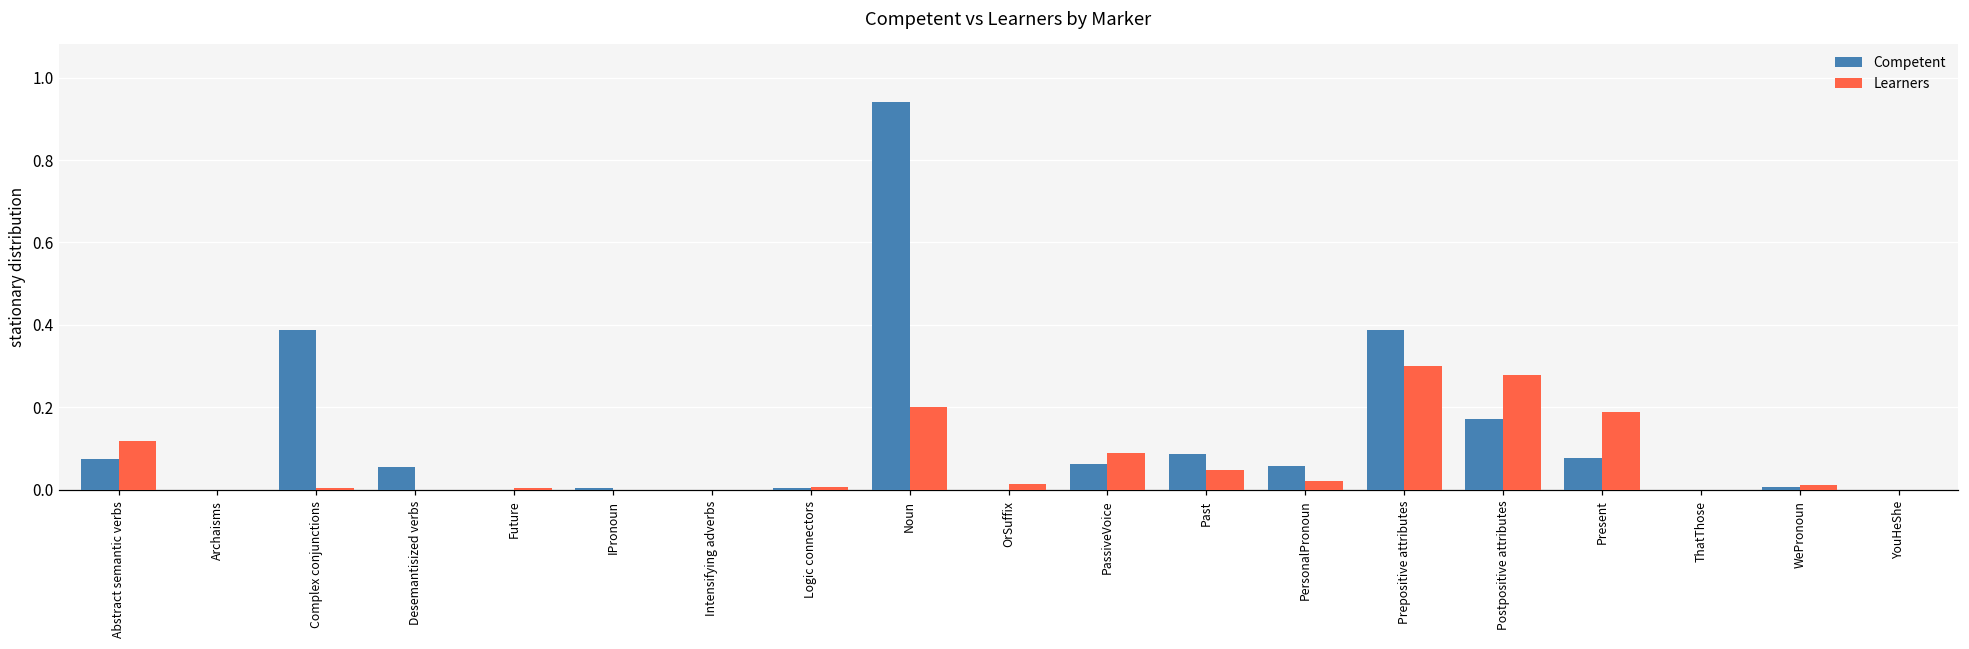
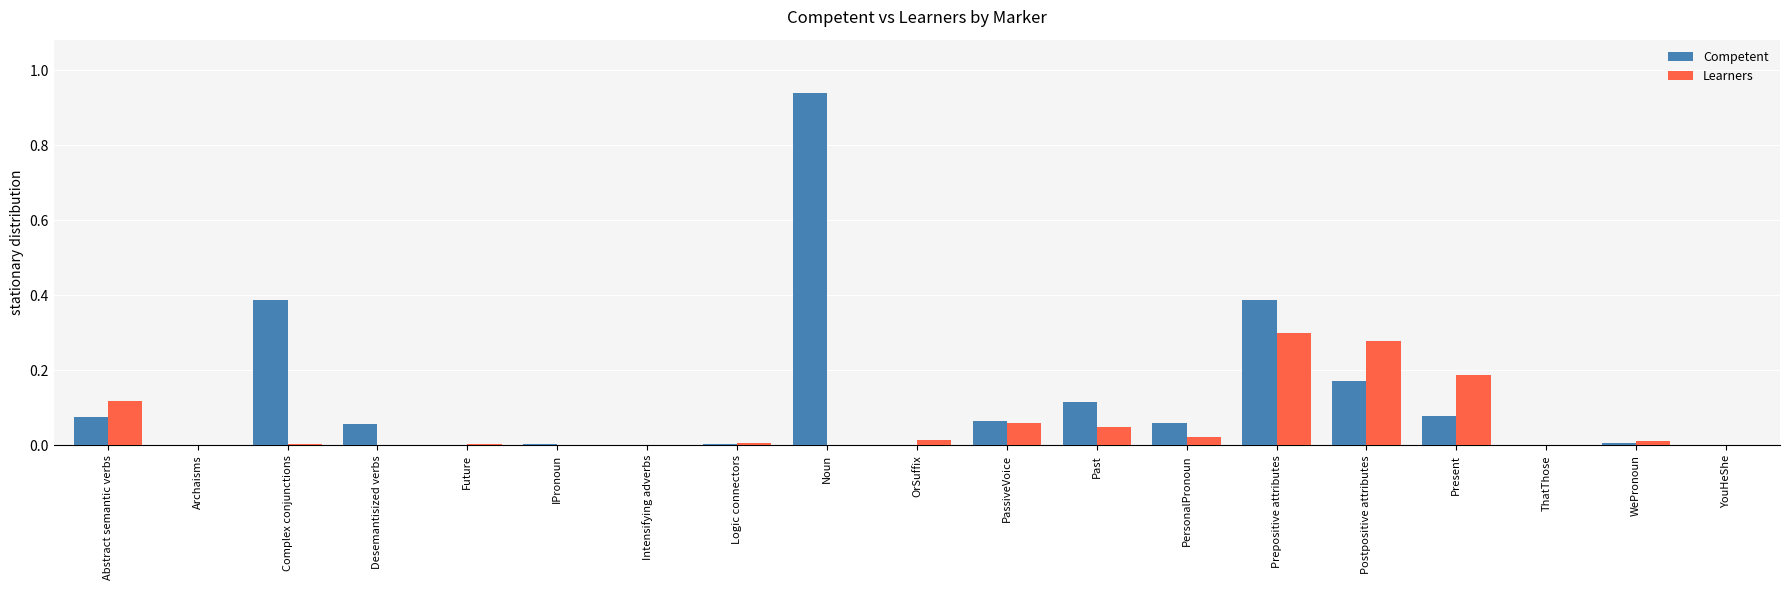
  {
    "Competent": {
      "Abstract semantic verbs": 0.08,
      "Archaisms": 0.00,
      "Complex conjunctions": 0.39,
      "Desemantisized verbs": 0.06,
      "Future": 0.00,
      "Noun": 0.94,
      "PassiveVoice": 0.06,
-     "Past": 0.09,
+     "Past": 0.12,
      "PersonalPronoun": 0.06,
      "Prepositive attributes": 0.39,
      "Postpositive attributes": 0.17,
      "Present": 0.08,
      "ThatThose": 0.00,
      "YouHeShe": 0.00
    },
    "Learners": {
      "Abstract semantic verbs": 0.12,
      "Archaisms": 0.00,
      "Desemantisized verbs": 0.00,
      "IPronoun": 0.00,
      "Logic connectors": 0.01,
-     "Noun": 0.2,
+     "Noun": 0.0,
      "OrSuffix": 0.02,
-     "PassiveVoice": 0.09,
+     "PassiveVoice": 0.06,
      "Past": 0.05,
      "PersonalPronoun": 0.02,
      "Prepositive attributes": 0.30,
      "Postpositive attributes": 0.28,
      "Present": 0.19,
      "ThatThose": 0.00,
      "WePronoun": 0.01,
      "YouHeShe": 0.00
    }
  }
